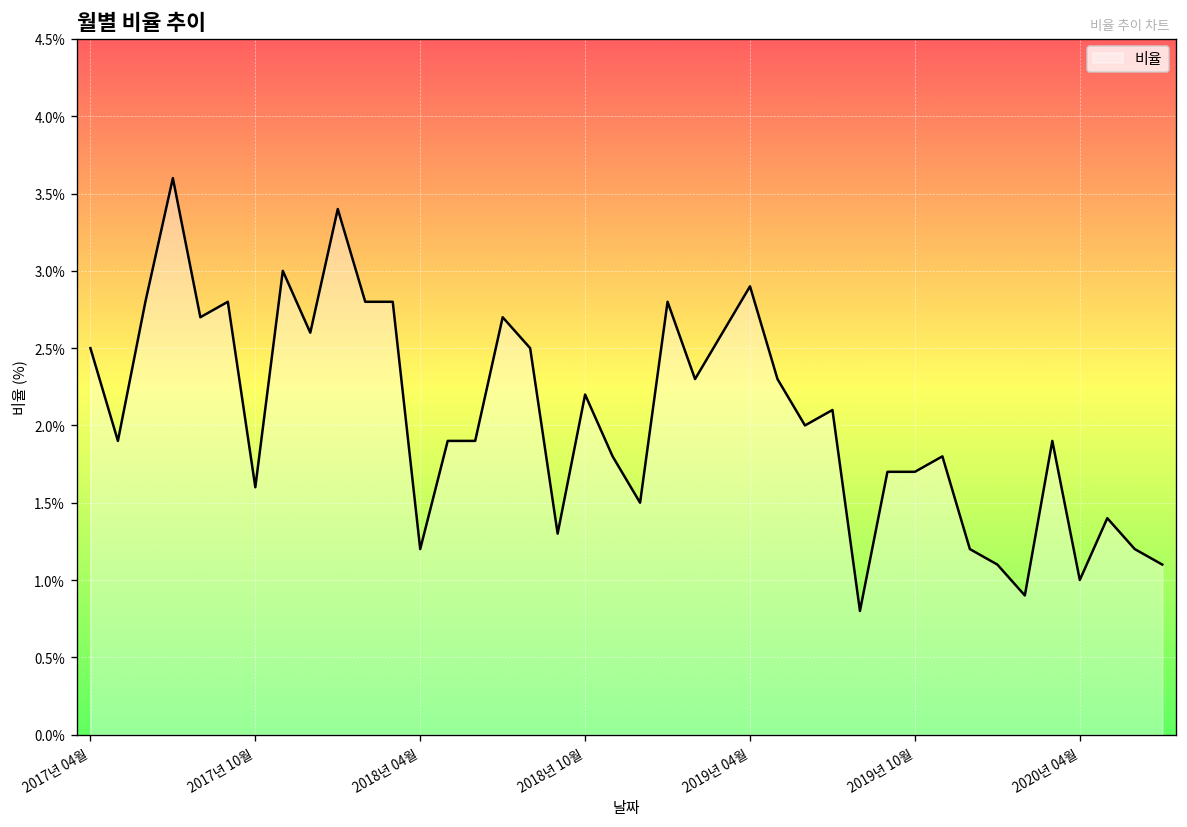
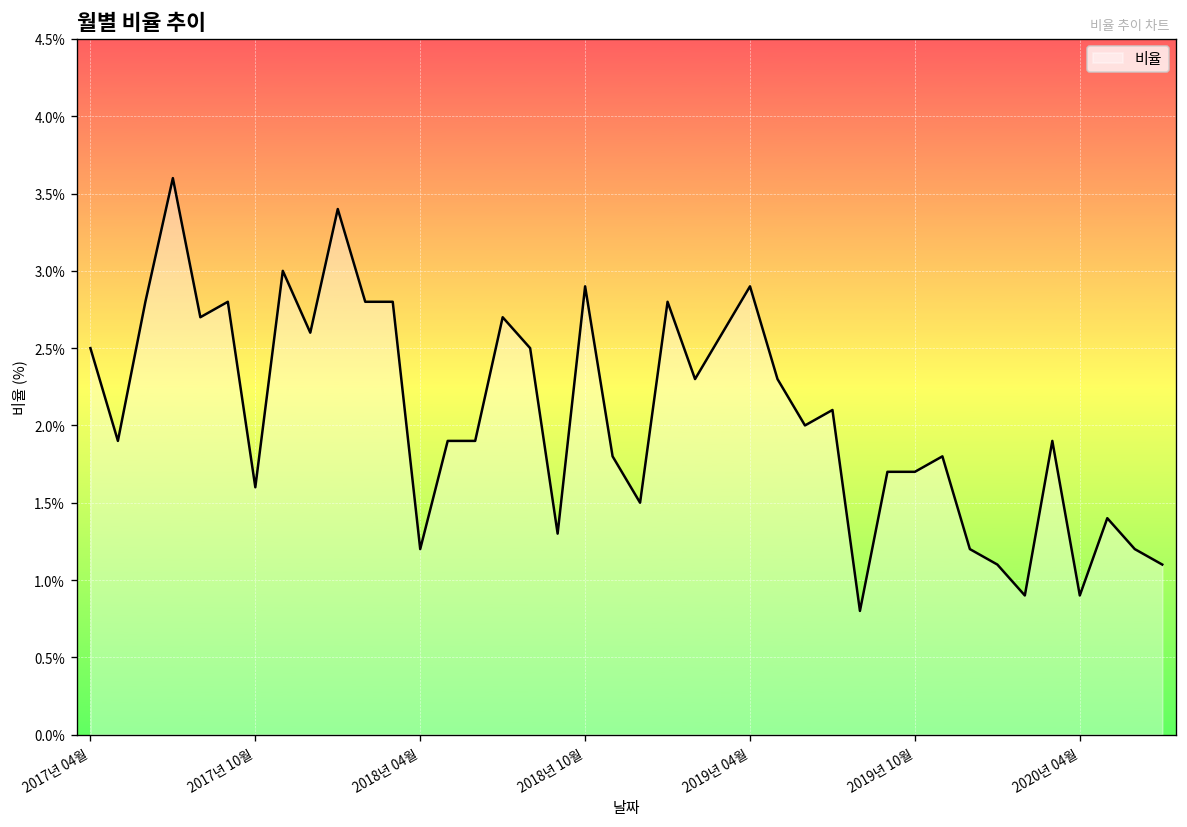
  {
    "2017년 04월": "2.5%",
    "2017년 10월": "1.6%",
    "2018년 04월": "1.2%",
-   "2018년 10월": "2.2%",
+   "2018년 10월": "2.9%",
    "2019년 04월": "2.9%",
    "2019년 10월": "1.7%",
-   "2020년 04월": "1.0%"
+   "2020년 04월": "0.9%"
  }
